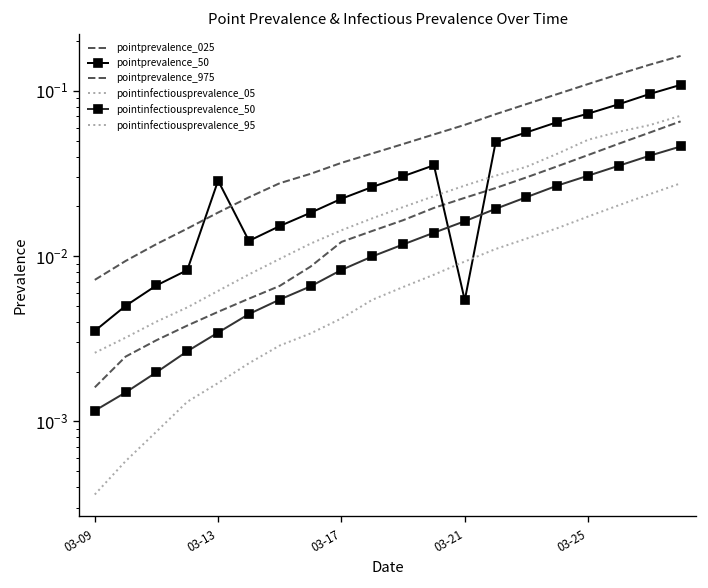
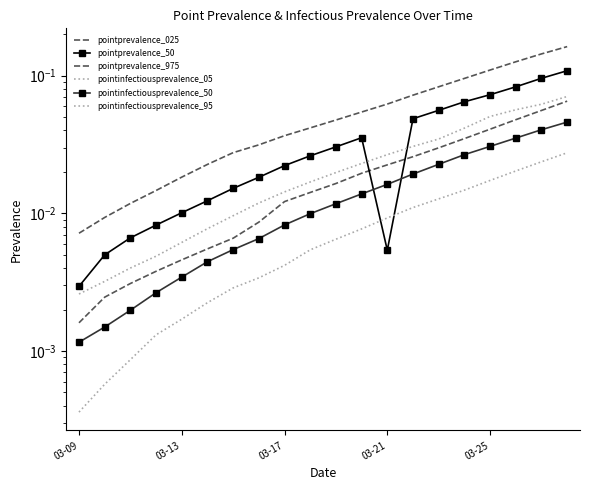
  {
    "pointprevalence_50": {
-     "03-09": 0.0035,
-     "03-13": 0.029,
+     "03-09": 0.0029,
+     "03-13": 0.010,
      "03-17": 0.022,
      "03-21": 0.0054,
      "03-25": 0.07
    }
  }
